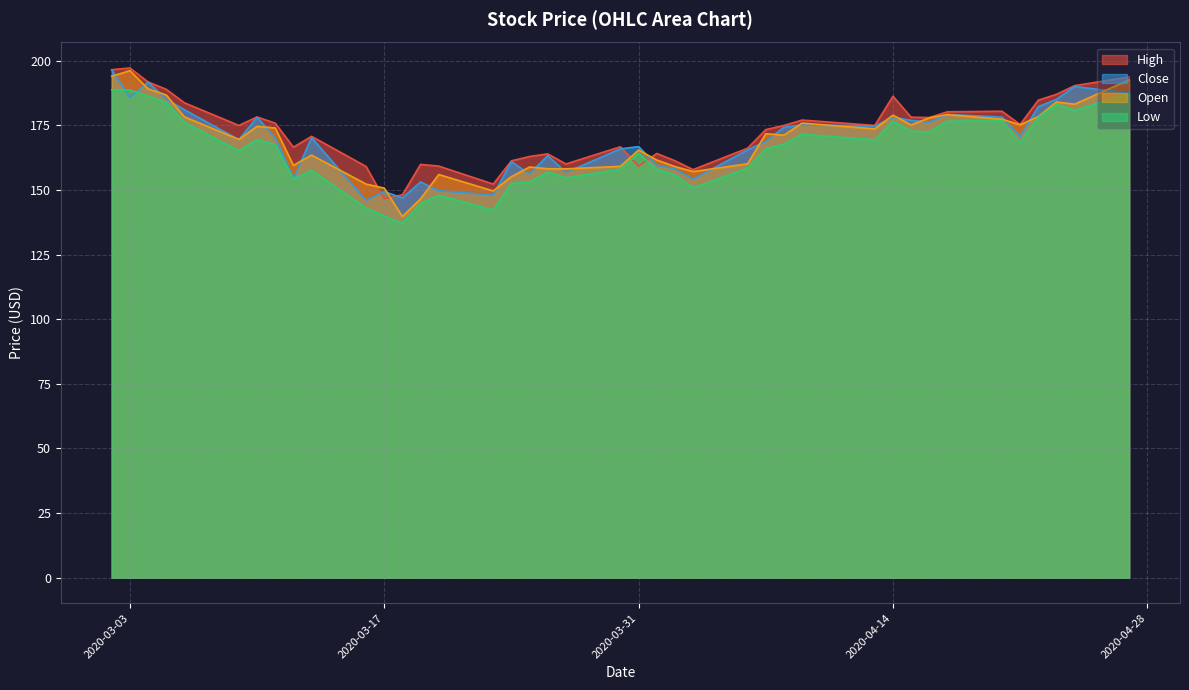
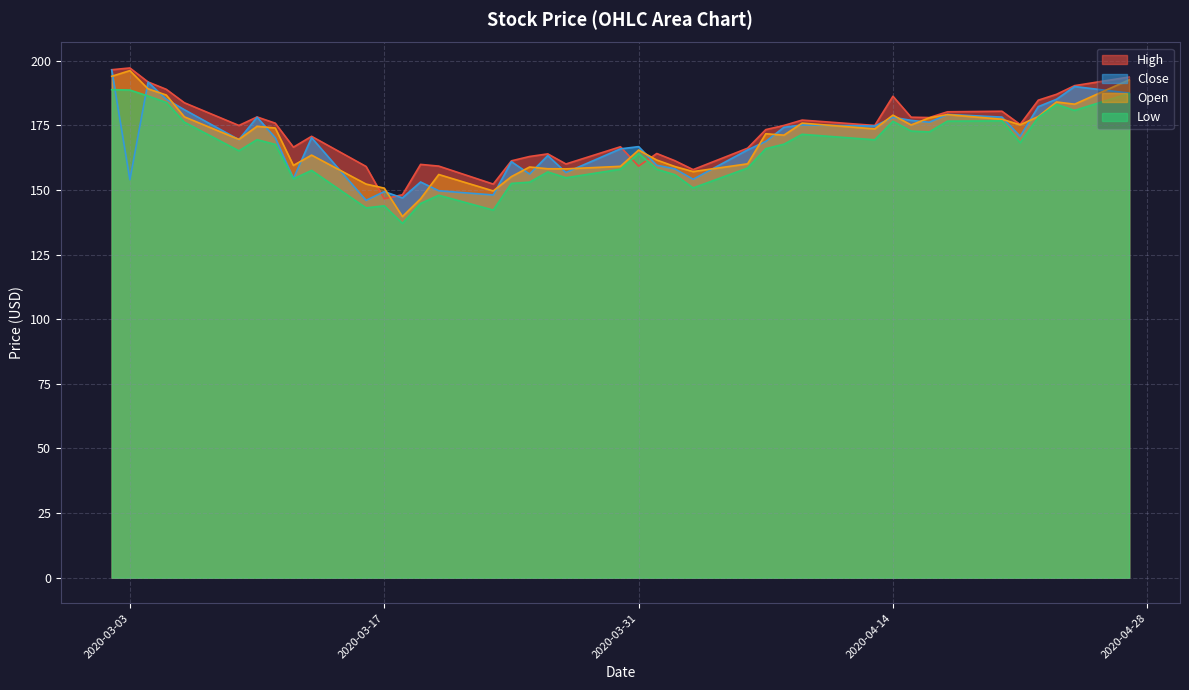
  {
    "High": {
      "2020-03-03": 197,
      "2020-03-17": 147,
      "2020-03-31": 159,
      "2020-04-14": 186
    },
    "Close": {
-     "2020-03-03": 186,
+     "2020-03-03": 154,
      "2020-03-17": 149,
      "2020-03-31": 167
    },
    "Open": {
      "2020-03-03": 196,
      "2020-03-17": 151,
      "2020-03-31": 165
    },
    "Low": {
      "2020-03-03": 189,
-     "2020-03-17": 140,
+     "2020-03-17": 144,
      "2020-03-31": 164,
      "2020-04-14": 177
    }
  }
